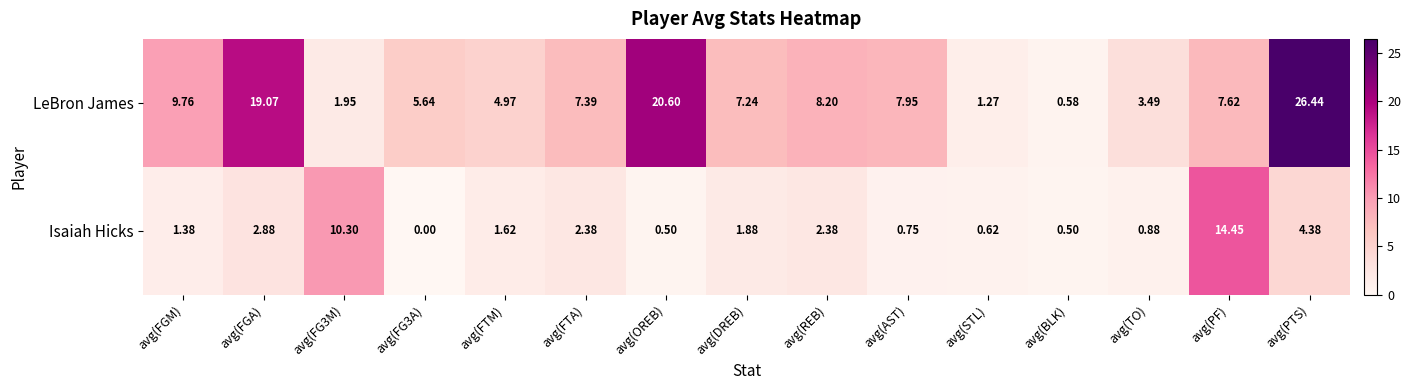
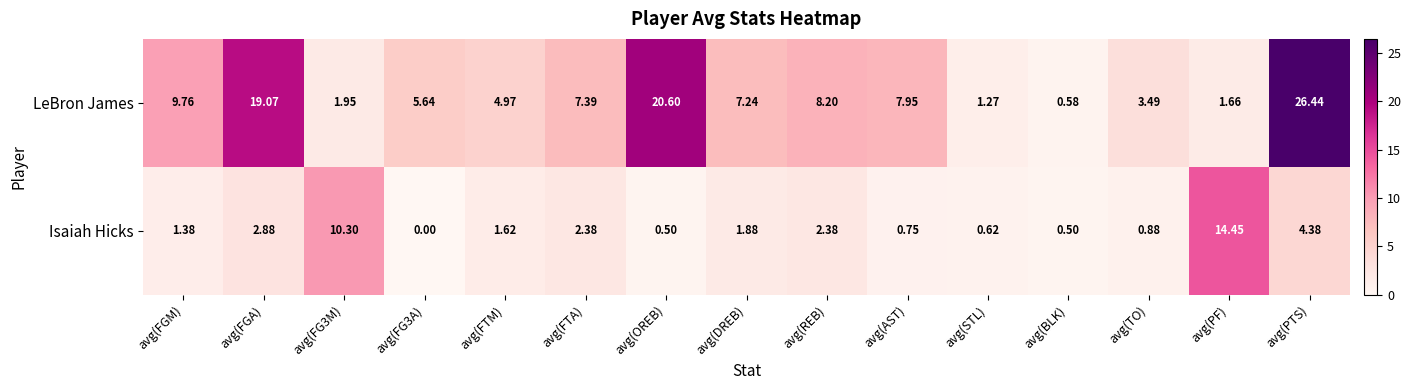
  {
    "LeBron James": {
      "avg(FGM)": 9.76,
      "avg(FGA)": 19.07,
      "avg(FG3M)": 1.95,
      "avg(FG3A)": 5.64,
      "avg(FTM)": 4.97,
      "avg(FTA)": 7.39,
      "avg(OREB)": 20.60,
      "avg(DREB)": 7.24,
      "avg(REB)": 8.20,
      "avg(AST)": 7.95,
      "avg(STL)": 1.27,
      "avg(BLK)": 0.58,
      "avg(TO)": 3.49,
-     "avg(PF)": 7.62,
+     "avg(PF)": 1.66,
      "avg(PTS)": 26.44
    },
    "Isaiah Hicks": {
      "avg(FGM)": 1.38,
      "avg(FGA)": 2.88,
      "avg(FG3M)": 10.30,
      "avg(FG3A)": 0.00,
      "avg(FTM)": 1.62,
      "avg(FTA)": 2.38,
      "avg(OREB)": 0.50,
      "avg(DREB)": 1.88,
      "avg(REB)": 2.38,
      "avg(AST)": 0.75,
      "avg(STL)": 0.62,
      "avg(BLK)": 0.50,
      "avg(TO)": 0.88,
      "avg(PF)": 14.45,
      "avg(PTS)": 4.38
    }
  }
